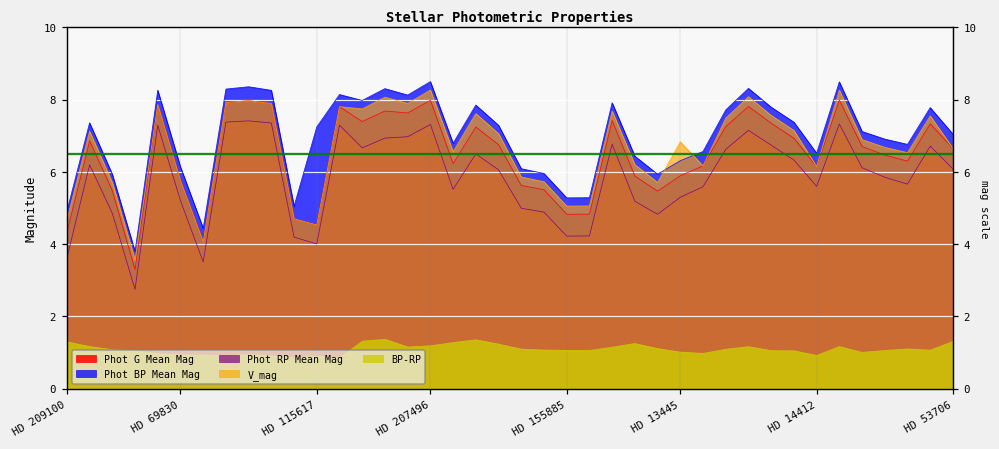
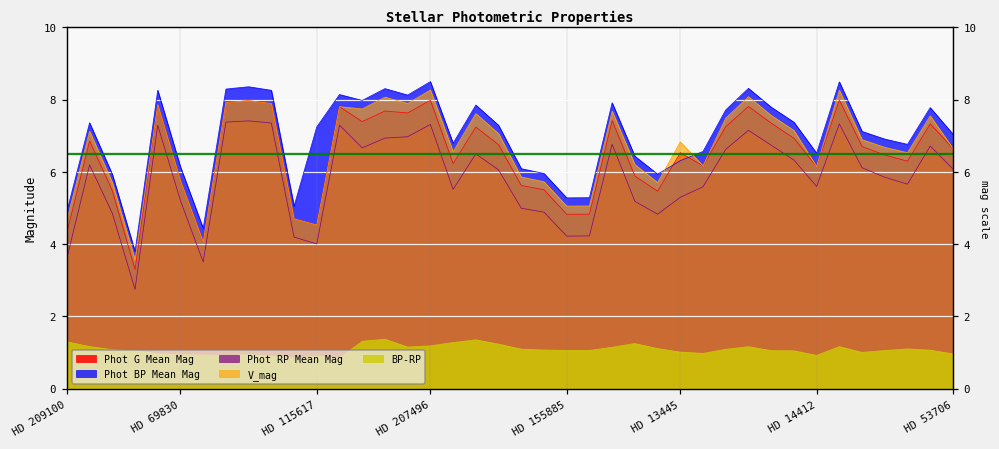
  {
    "Phot G Mean Mag": {
      "HD 209100": 4.3,
      "HD 207496": 8.0,
      "HD 155885": 4.8,
-     "HD 13445": 5.9
+     "HD 13445": 6.5
    },
    "Phot BP Mean Mag": {
      "HD 209100": 4.9,
      "HD 69830": 6.1,
      "HD 115617": 7.2,
      "HD 207496": 8.5,
      "HD 155885": 5.3,
      "HD 13445": 6.3,
      "HD 14412": 6.5,
      "HD 53706": 7.0
    },
    "Phot RP Mean Mag": {
      "HD 209100": 3.6,
      "HD 69830": 5.2,
      "HD 115617": 4.0,
      "HD 207496": 7.3,
      "HD 155885": 4.2,
      "HD 13445": 5.3,
      "HD 14412": 5.6,
      "HD 53706": 6.1
    },
    "V_mag": {
      "HD 209100": 4.7,
      "HD 207496": 8.3,
      "HD 155885": 5.1,
      "HD 13445": 6.8
    },
    "BP-RP": {
      "HD 209100": 1.3,
      "HD 207496": 1.2,
      "HD 155885": 1.1,
      "HD 13445": 1.0,
      "HD 14412": 0.9,
-     "HD 53706": 1.3
+     "HD 53706": 1.0
    }
  }
